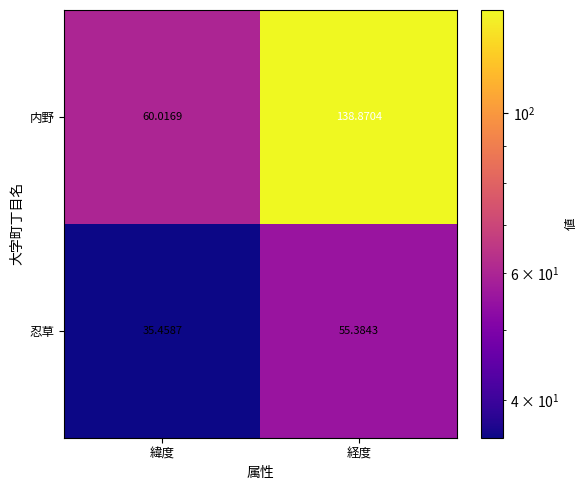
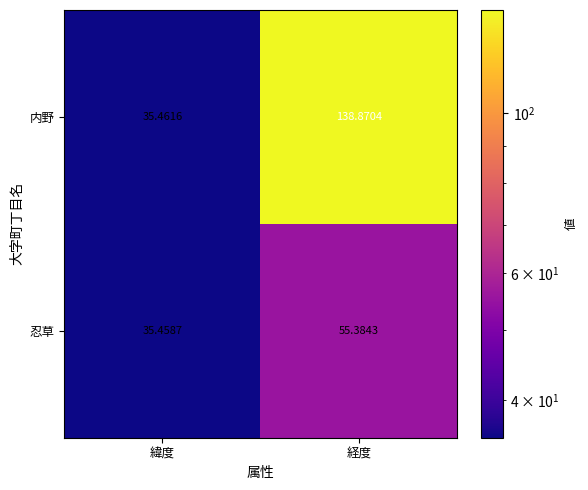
  {
    "内野": {
-     "緯度": 60.0169,
+     "緯度": 35.4616,
      "経度": 138.8704
    },
    "忍草": {
      "緯度": 35.4587,
      "経度": 55.3843
    }
  }
